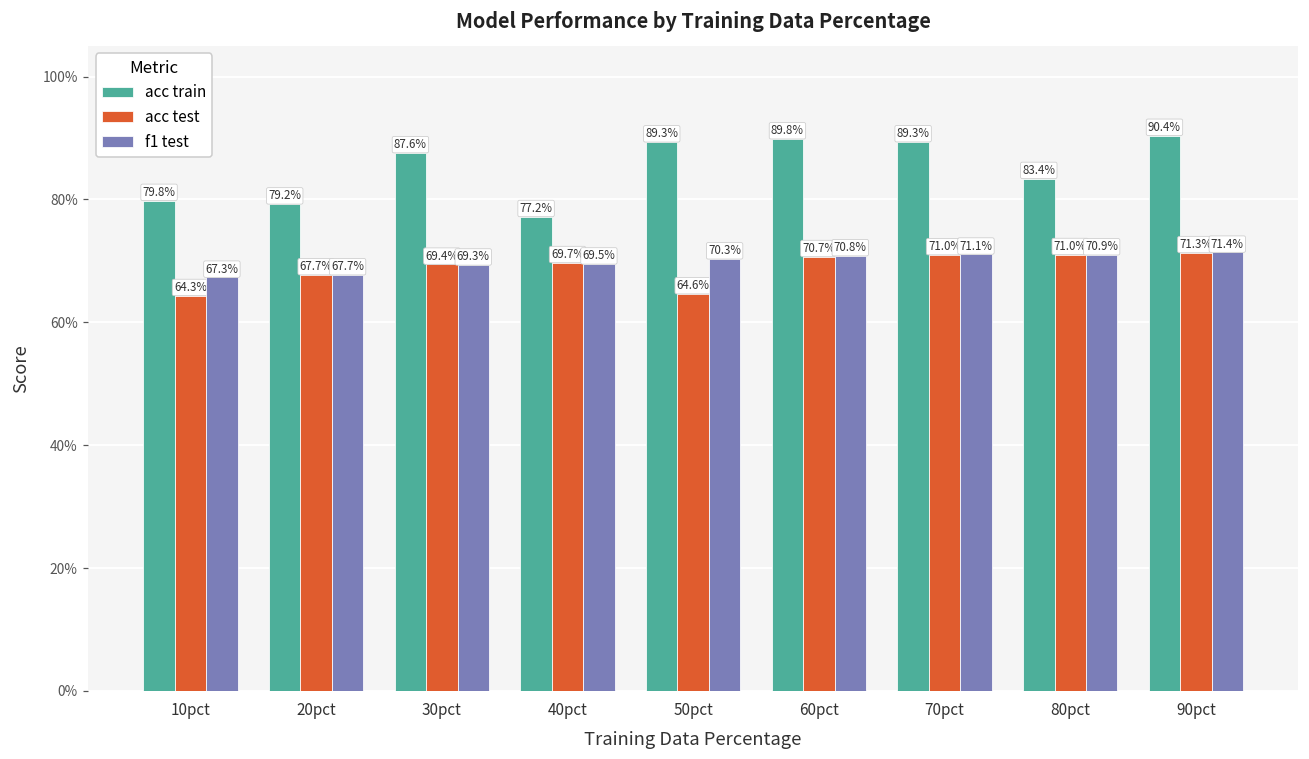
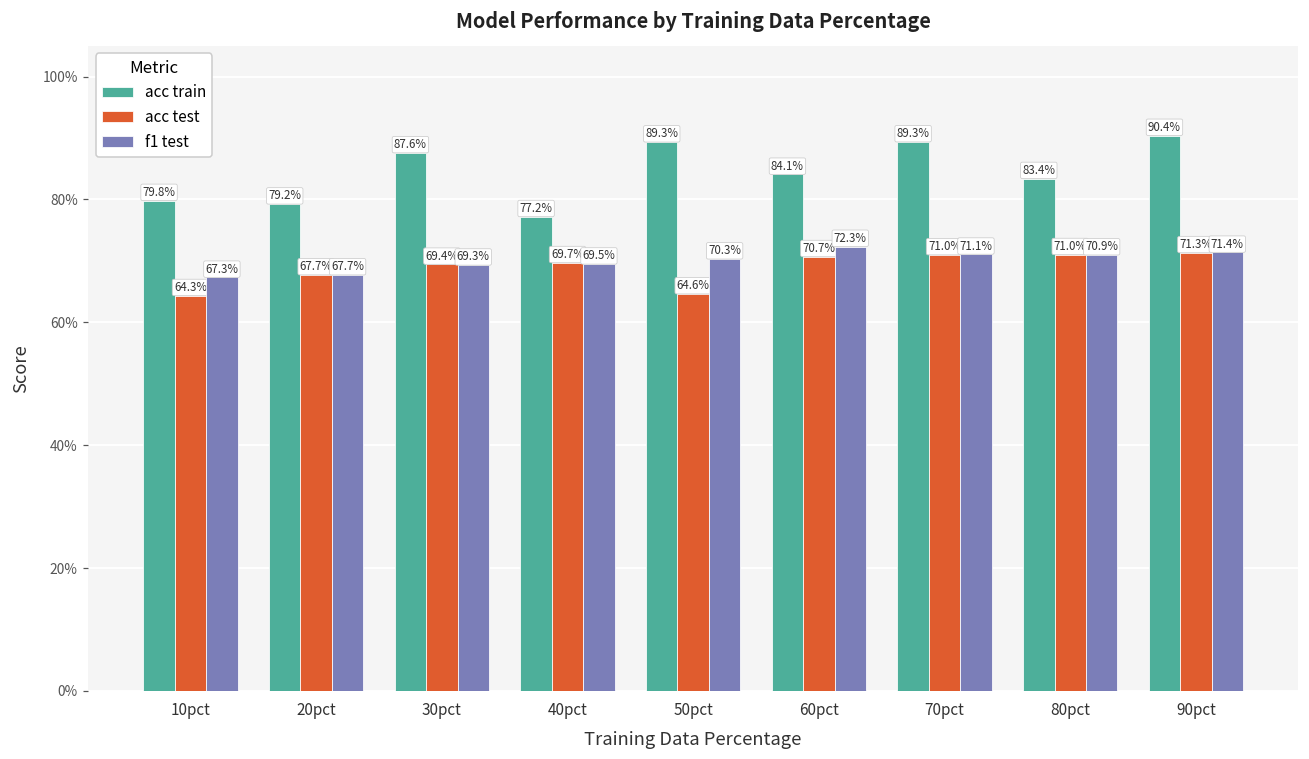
  {
    "acc train": {
-     "60pct": "89.8%"
+     "60pct": "84.1%"
    },
    "f1 test": {
-     "60pct": "70.8%"
+     "60pct": "72.3%"
    }
  }
